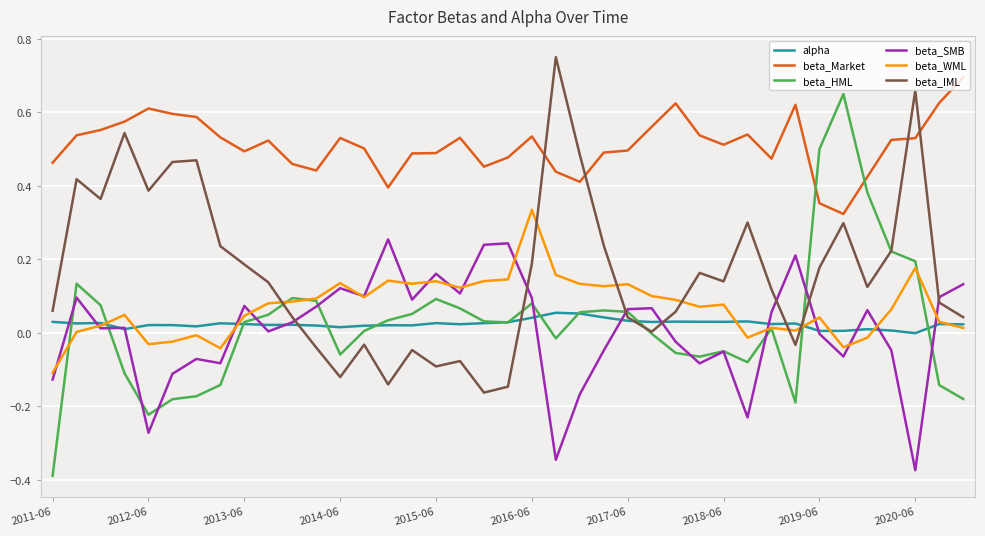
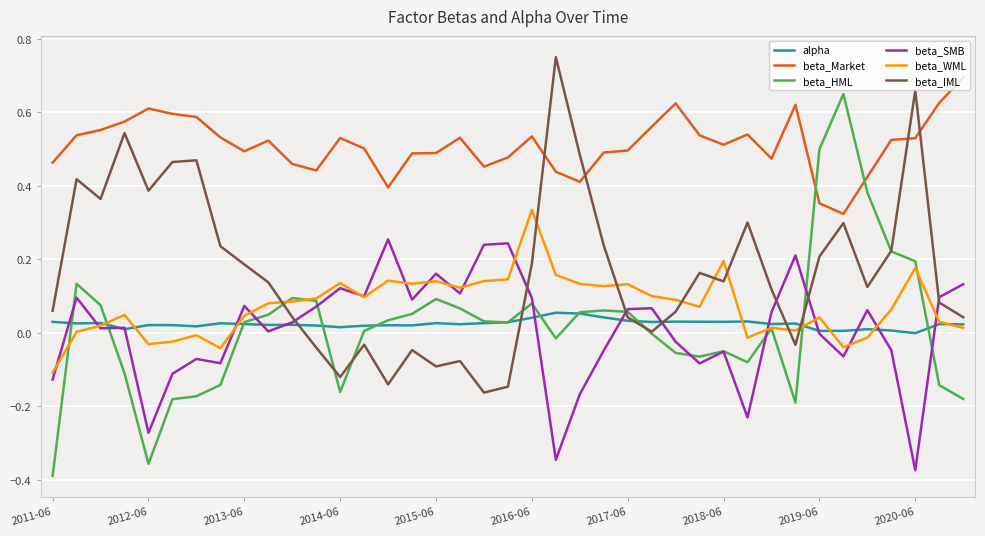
  {
    "alpha": {
      "2011-06": 0.03,
      "2012-06": 0.02,
      "2014-06": 0.02,
      "2015-06": 0.03,
      "2016-06": 0.04,
      "2017-06": 0.03,
      "2018-06": 0.03,
      "2019-06": 0.01,
      "2020-06": 0.00
    },
    "beta_Market": {
      "2011-06": 0.46,
      "2012-06": 0.61,
      "2013-06": 0.49,
      "2014-06": 0.53,
      "2015-06": 0.49,
      "2016-06": 0.53,
      "2017-06": 0.50,
      "2018-06": 0.51,
      "2019-06": 0.35,
      "2020-06": 0.53
    },
    "beta_HML": {
      "2011-06": -0.39,
-     "2012-06": -0.22,
-     "2014-06": -0.06,
+     "2012-06": -0.36,
+     "2014-06": -0.16,
      "2015-06": 0.09,
      "2016-06": 0.08,
      "2017-06": 0.06,
      "2019-06": 0.50,
      "2020-06": 0.19
    },
    "beta_SMB": {
      "2011-06": -0.13,
      "2012-06": -0.27,
      "2013-06": 0.07,
      "2014-06": 0.12,
      "2015-06": 0.16,
      "2016-06": 0.09,
      "2017-06": 0.06,
      "2019-06": 0.00,
      "2020-06": -0.37
    },
    "beta_WML": {
      "2011-06": -0.11,
      "2012-06": -0.03,
      "2013-06": 0.05,
      "2014-06": 0.14,
      "2015-06": 0.14,
      "2016-06": 0.33,
      "2017-06": 0.13,
-     "2018-06": 0.08,
+     "2018-06": 0.20,
      "2019-06": 0.04,
      "2020-06": 0.18
    },
    "beta_IML": {
      "2011-06": 0.06,
      "2012-06": 0.39,
      "2013-06": 0.19,
      "2014-06": -0.12,
      "2015-06": -0.09,
      "2016-06": 0.19,
      "2017-06": 0.04,
      "2018-06": 0.14,
-     "2019-06": 0.18,
+     "2019-06": 0.21,
      "2020-06": 0.66
    }
  }
